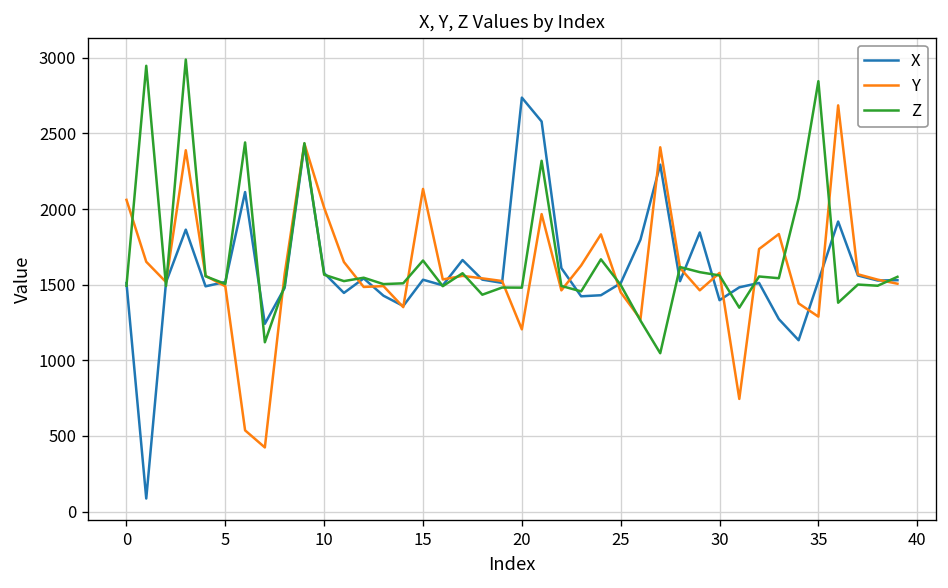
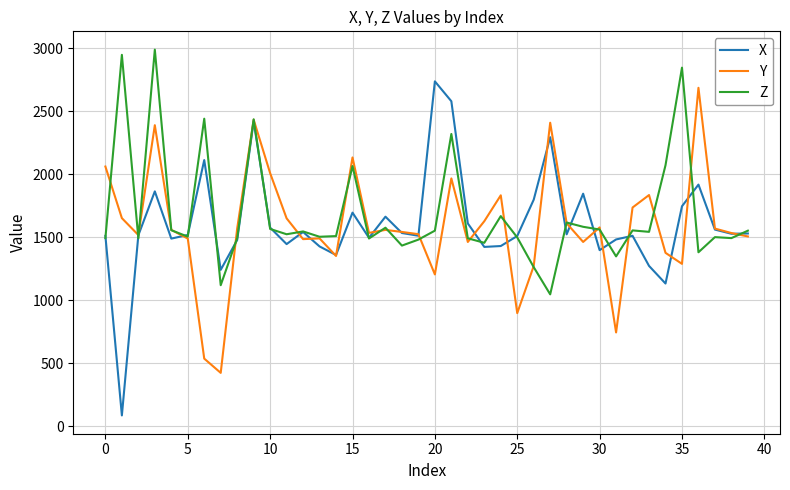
  {
    "X": {
-     "15": 1530,
+     "15": 1700,
      "20": 2740,
      "30": 1400,
-     "35": 1520
+     "35": 1750
    },
    "Y": {
      "0": 2060,
      "10": 2010,
      "15": 2130,
      "20": 1210,
-     "25": 1450,
+     "25": 900,
      "35": 1290
    },
    "Z": {
-     "15": 1660,
-     "20": 1480,
+     "15": 2060,
+     "20": 1550,
      "35": 2850
    }
  }
